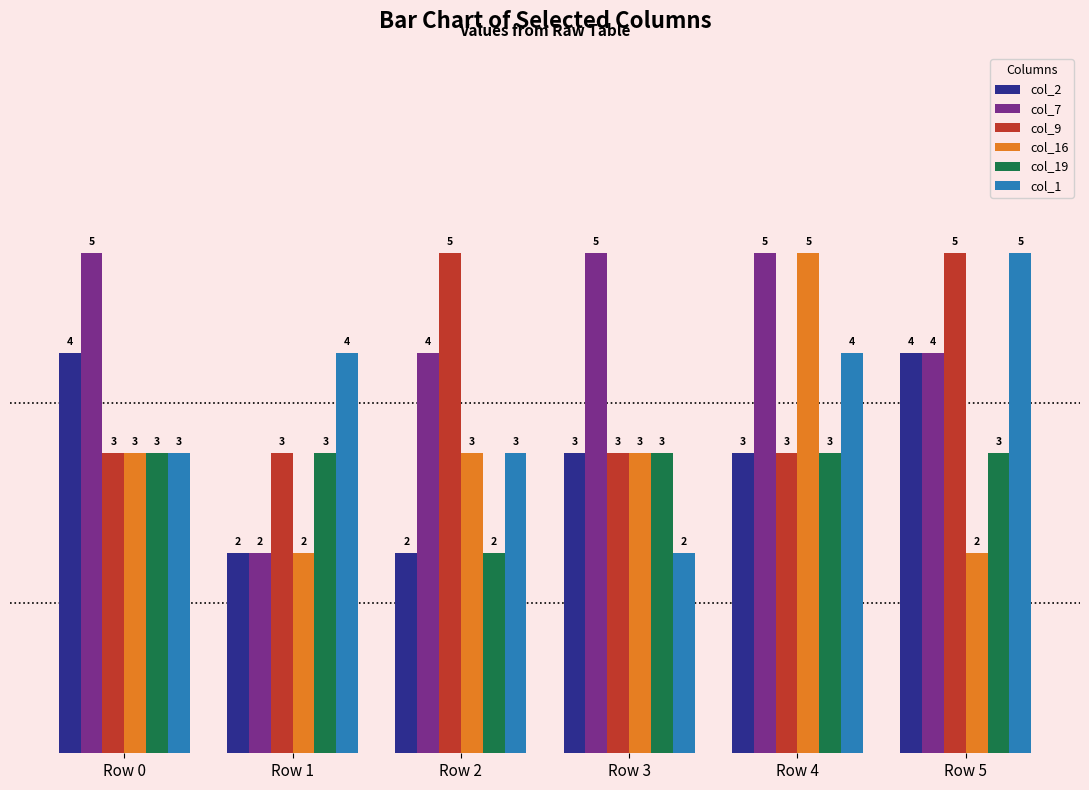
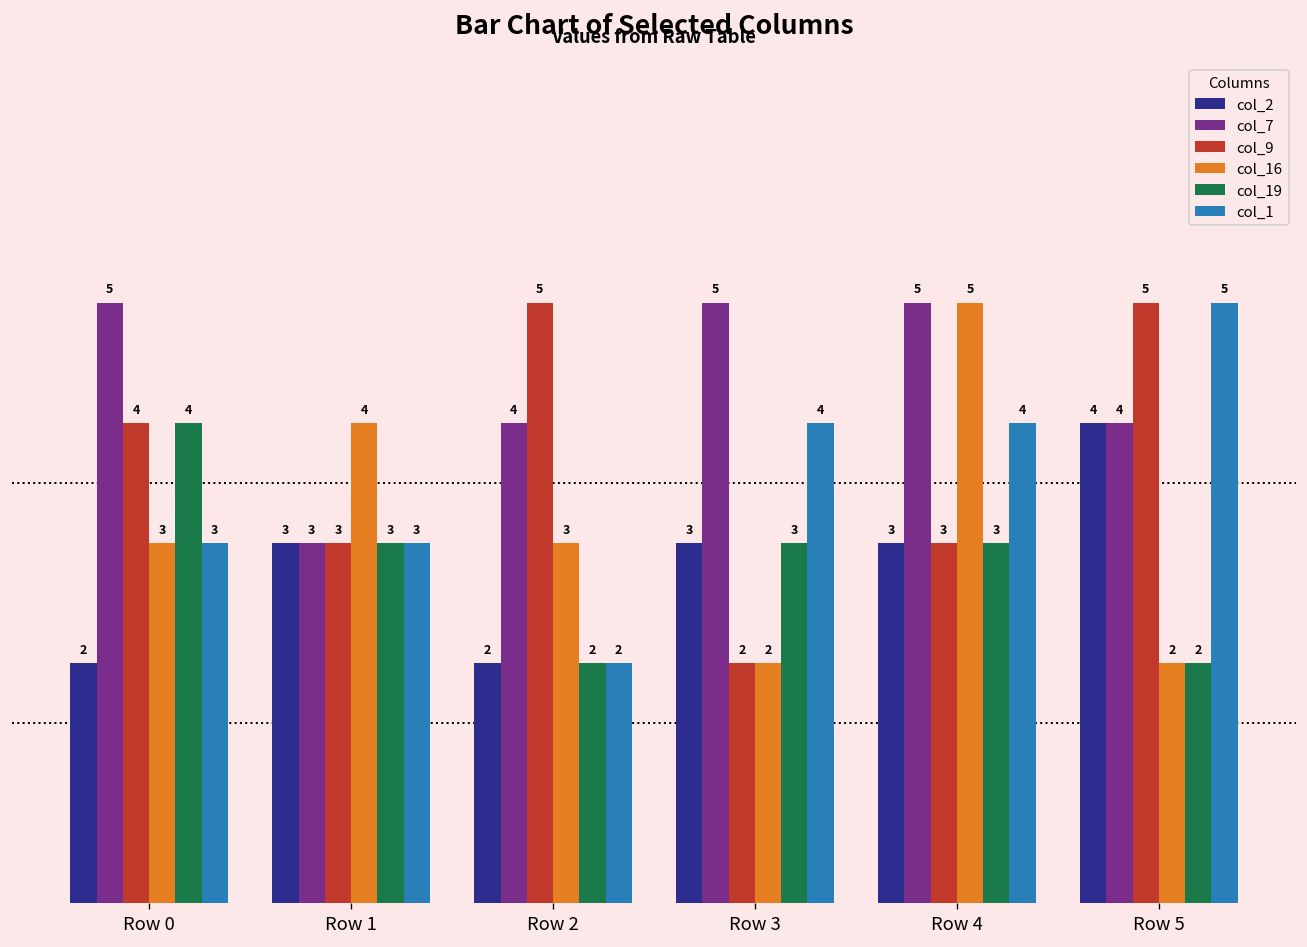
  {
    "col_2": {
-     "Row 0": 4,
-     "Row 1": 2,
+     "Row 0": 2,
+     "Row 1": 3,
      "Row 2": 2,
      "Row 3": 3,
      "Row 4": 3,
      "Row 5": 4
    },
    "col_7": {
      "Row 0": 5,
-     "Row 1": 2,
+     "Row 1": 3,
      "Row 2": 4,
      "Row 3": 5,
      "Row 4": 5,
      "Row 5": 4
    },
    "col_9": {
-     "Row 0": 3,
+     "Row 0": 4,
      "Row 1": 3,
      "Row 2": 5,
-     "Row 3": 3,
+     "Row 3": 2,
      "Row 4": 3,
      "Row 5": 5
    },
    "col_16": {
      "Row 0": 3,
-     "Row 1": 2,
+     "Row 1": 4,
      "Row 2": 3,
-     "Row 3": 3,
+     "Row 3": 2,
      "Row 4": 5,
      "Row 5": 2
    },
    "col_19": {
-     "Row 0": 3,
+     "Row 0": 4,
      "Row 1": 3,
      "Row 2": 2,
      "Row 3": 3,
      "Row 4": 3,
-     "Row 5": 3
+     "Row 5": 2
    },
    "col_1": {
      "Row 0": 3,
-     "Row 1": 4,
-     "Row 2": 3,
-     "Row 3": 2,
+     "Row 1": 3,
+     "Row 2": 2,
+     "Row 3": 4,
      "Row 4": 4,
      "Row 5": 5
    }
  }
